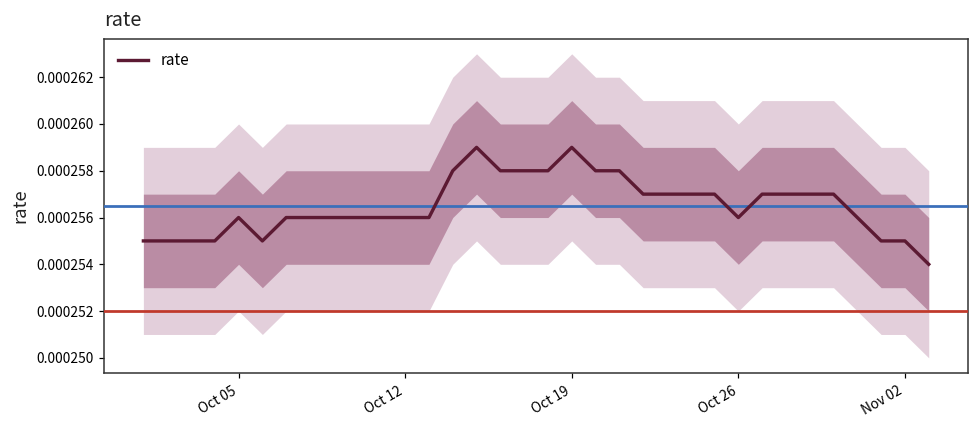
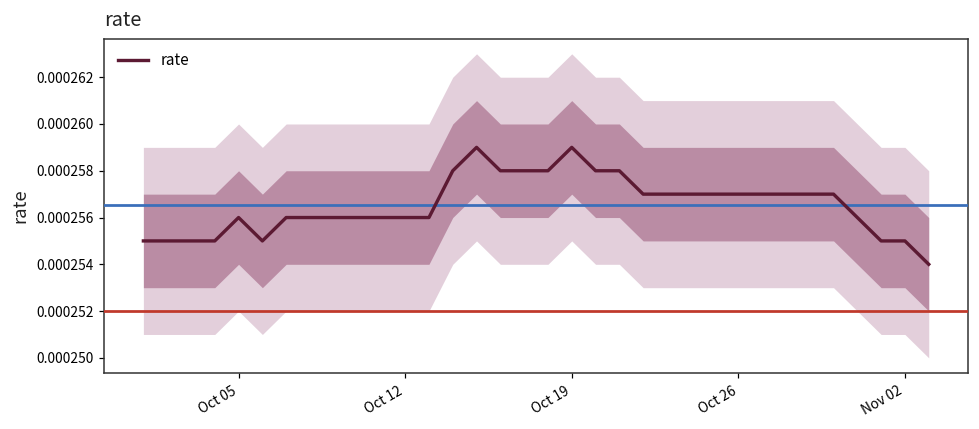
  {
    "rate": {
      "Oct 05": 0.000256,
      "Oct 12": 0.000256,
      "Oct 19": 0.000259,
-     "Oct 26": 0.000256,
+     "Oct 26": 0.000257,
      "Nov 02": 0.000255
    }
  }
